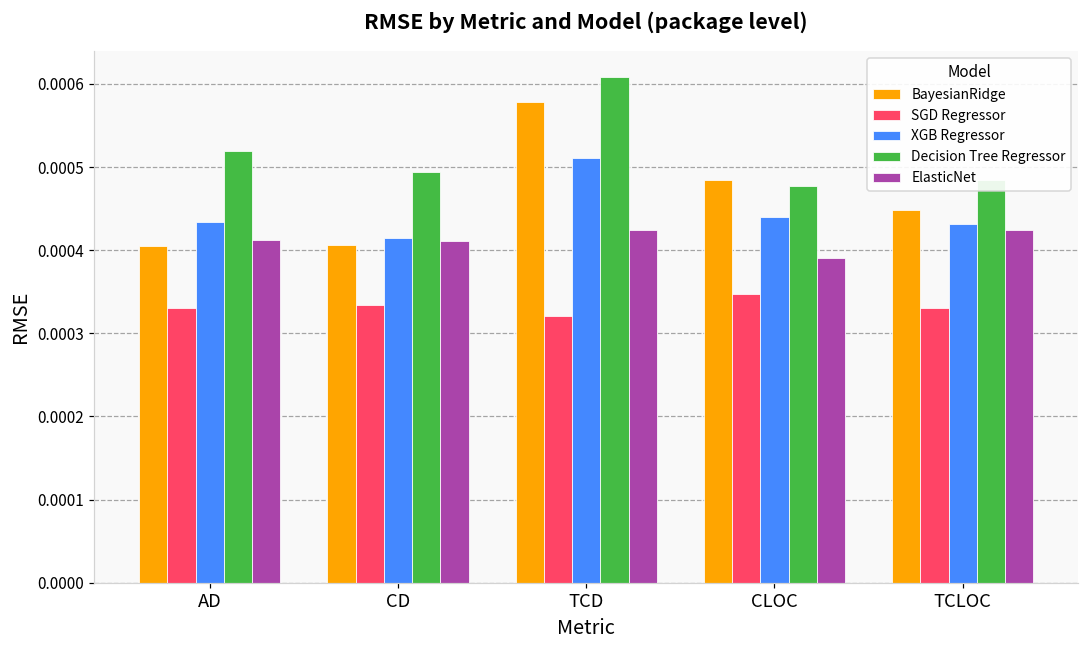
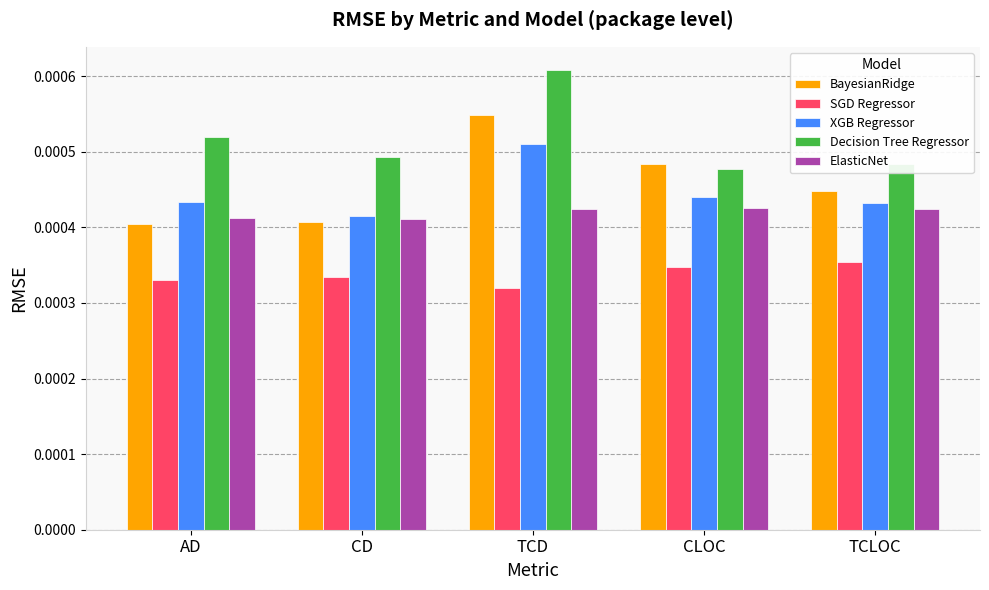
  {
    "BayesianRidge": {
      "AD": 0.00040,
      "CD": 0.00041,
-     "TCD": 0.00058,
+     "TCD": 0.00055,
      "CLOC": 0.00048,
      "TCLOC": 0.00045
    },
    "SGD Regressor": {
      "AD": 0.00033,
      "CD": 0.00033,
      "TCD": 0.00032,
      "CLOC": 0.00035,
-     "TCLOC": 0.00033
+     "TCLOC": 0.00035
    },
    "XGB Regressor": {
      "AD": 0.00043,
      "CD": 0.00042,
      "TCD": 0.00051,
      "CLOC": 0.00044,
      "TCLOC": 0.00043
    },
    "Decision Tree Regressor": {
      "AD": 0.00052,
      "CD": 0.00049,
      "TCD": 0.00061,
      "CLOC": 0.00048
    },
    "ElasticNet": {
      "AD": 0.00041,
      "CD": 0.00041,
      "TCD": 0.00042,
-     "CLOC": 0.00039,
+     "CLOC": 0.00043,
      "TCLOC": 0.00042
    }
  }
